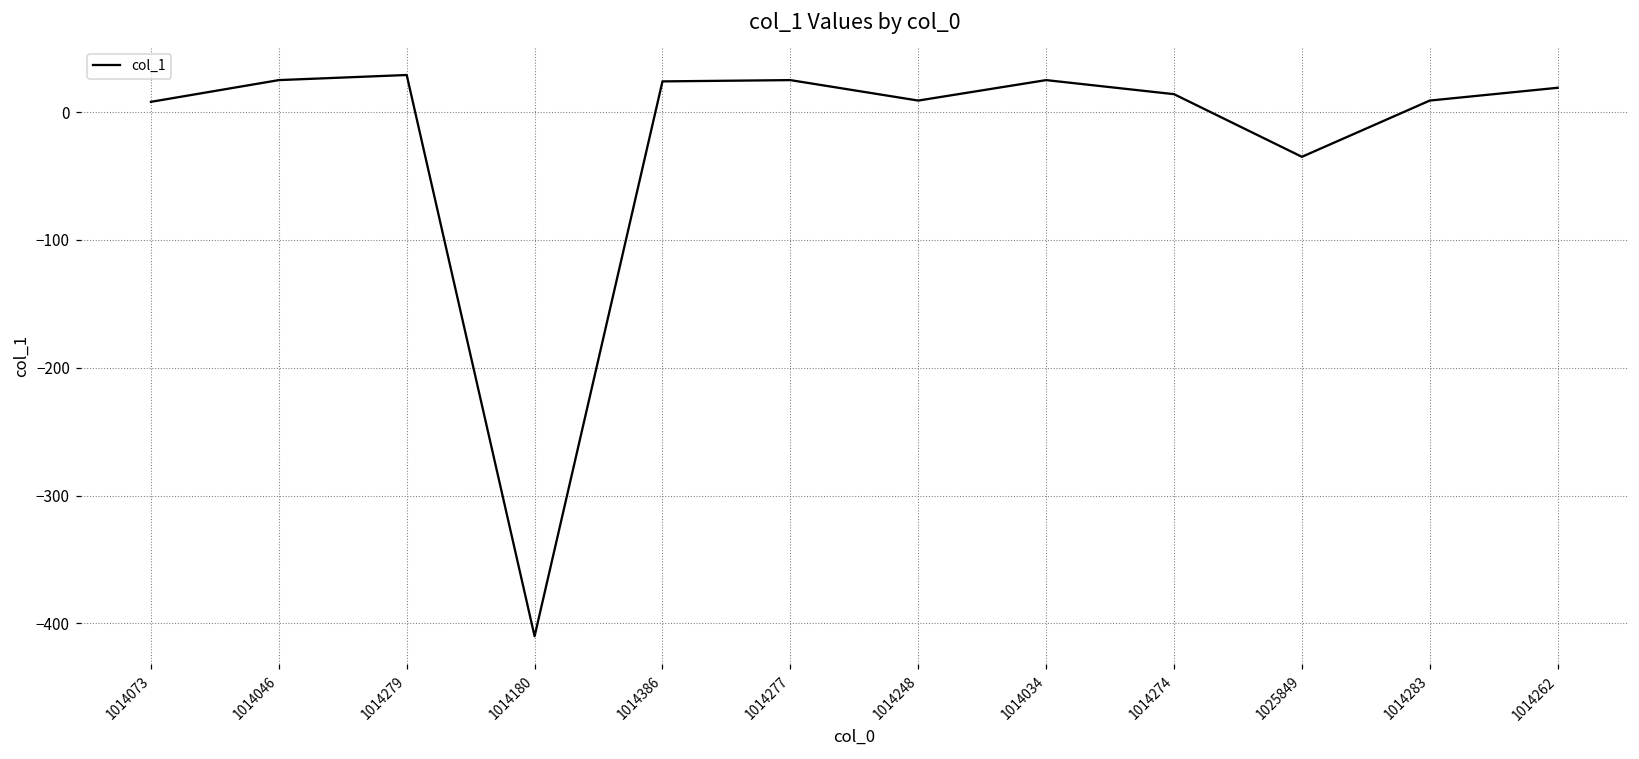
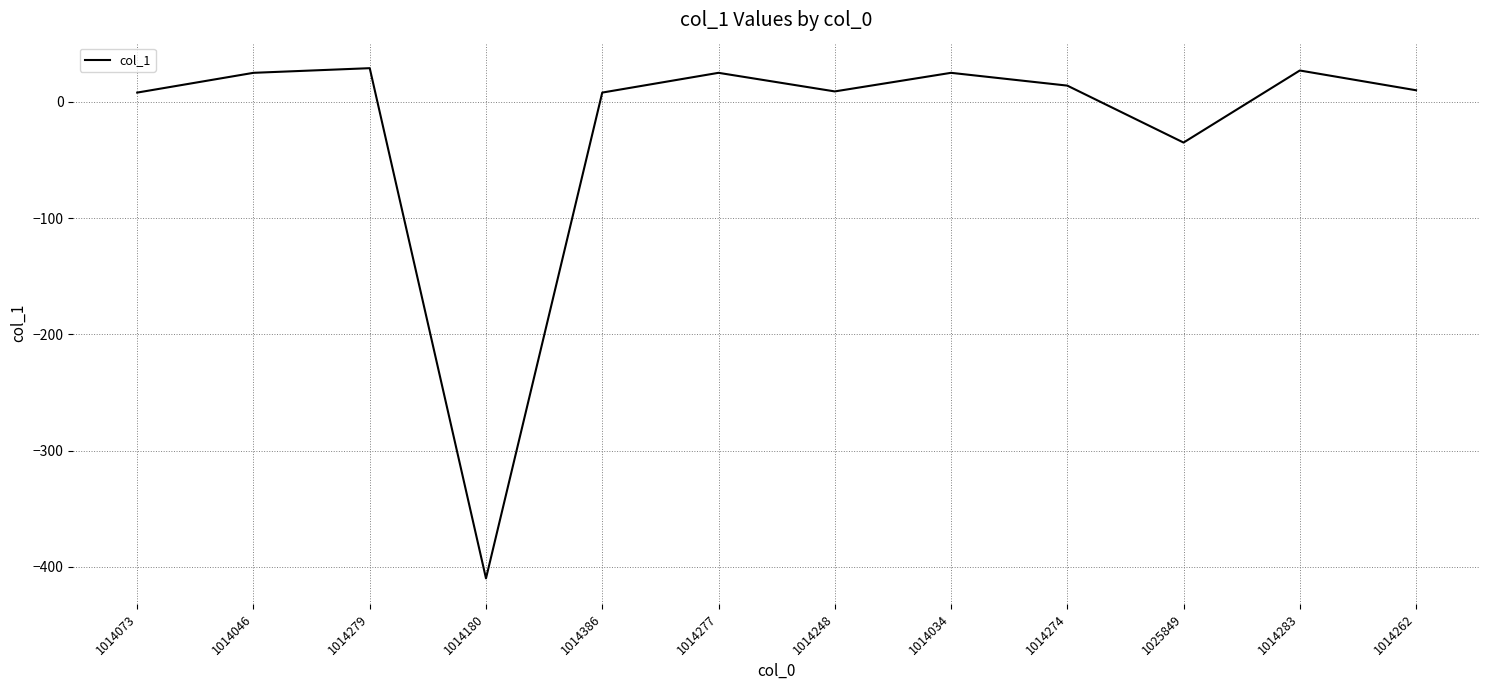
  {
    "1014073": 8,
    "1014046": 25,
    "1014279": 29,
    "1014180": -410,
-   "1014386": 24,
+   "1014386": 8,
    "1014277": 25,
    "1014248": 9,
    "1014034": 25,
    "1014274": 14,
    "1025849": -35,
-   "1014283": 9,
-   "1014262": 19
+   "1014283": 27,
+   "1014262": 10
  }
